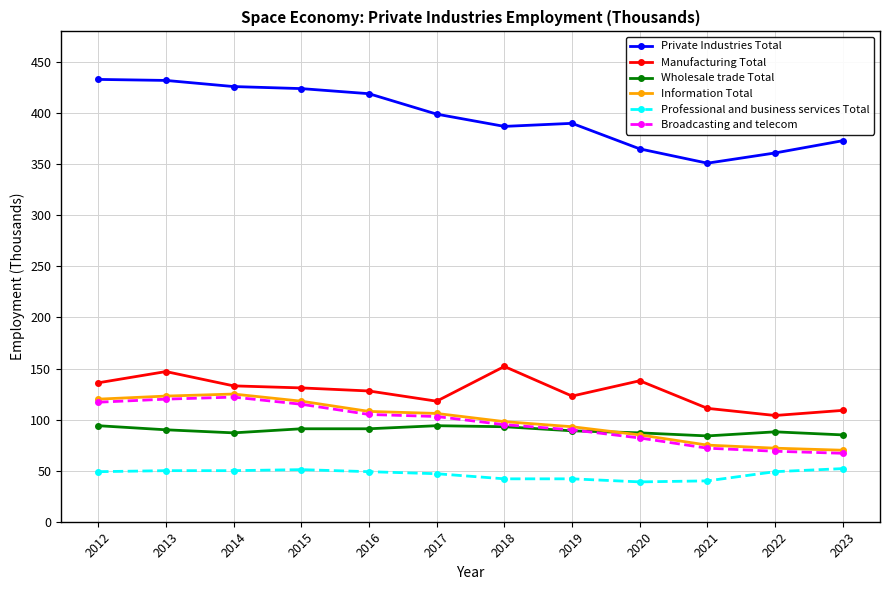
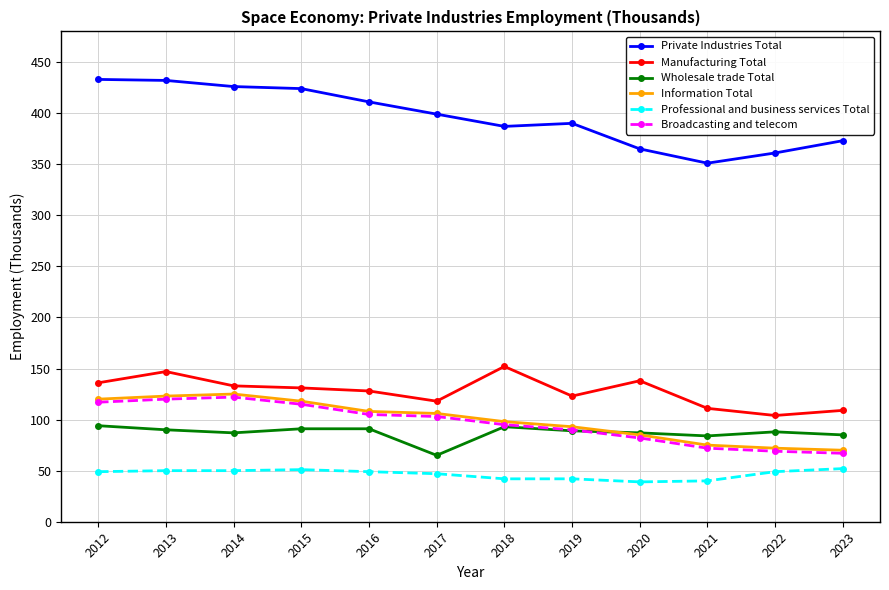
  {
    "Private Industries Total": {
      "2012": 433,
      "2013": 432,
      "2014": 426,
      "2015": 424,
-     "2016": 419,
+     "2016": 411,
      "2017": 399,
      "2018": 387,
      "2019": 390,
      "2020": 365,
      "2021": 351,
      "2022": 361,
      "2023": 373
    },
    "Manufacturing Total": {
      "2012": 136,
      "2013": 147,
      "2014": 133,
      "2015": 131,
      "2016": 128,
      "2017": 118,
      "2018": 152,
      "2019": 123,
      "2020": 138,
      "2021": 111,
      "2022": 104,
      "2023": 109
    },
    "Wholesale trade Total": {
      "2012": 94,
      "2013": 90,
      "2014": 87,
      "2015": 91,
      "2016": 91,
-     "2017": 94,
+     "2017": 65,
      "2021": 84,
      "2022": 88,
      "2023": 85
    },
    "Information Total": {
      "2012": 120,
      "2013": 123,
      "2014": 125,
      "2015": 118,
      "2016": 108,
      "2017": 106,
      "2018": 98,
      "2019": 93,
      "2021": 75,
      "2022": 72,
      "2023": 70
    },
    "Professional and business services Total": {
      "2012": 49,
      "2013": 50,
      "2014": 50,
      "2015": 51,
      "2016": 49,
      "2017": 47,
      "2018": 42,
      "2019": 42,
      "2020": 39,
      "2021": 40,
      "2022": 49,
      "2023": 52
    },
    "Broadcasting and telecom": {
      "2012": 117,
      "2013": 120,
      "2014": 122,
      "2015": 115,
      "2016": 105,
      "2017": 103,
      "2020": 82,
      "2021": 72,
      "2022": 69,
      "2023": 67
    }
  }
